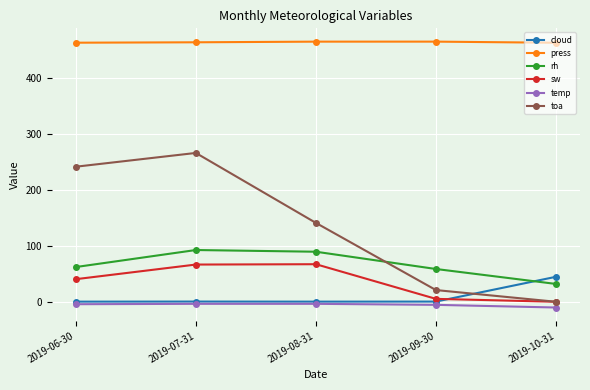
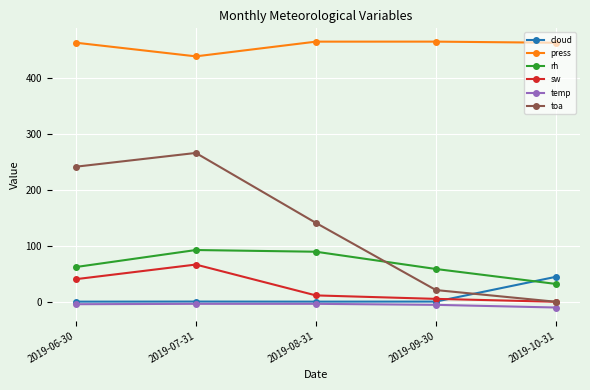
  {
    "cloud": {
      "2019-06-30": 0,
      "2019-09-30": 0,
      "2019-10-31": 40
    },
    "press": {
      "2019-06-30": 460,
-     "2019-07-31": 460,
+     "2019-07-31": 440,
      "2019-08-31": 460,
      "2019-09-30": 470
    },
    "rh": {
      "2019-06-30": 60,
      "2019-07-31": 90,
      "2019-08-31": 90,
      "2019-09-30": 60,
      "2019-10-31": 30
    },
    "sw": {
      "2019-06-30": 40,
      "2019-07-31": 70,
-     "2019-08-31": 70,
+     "2019-08-31": 10,
      "2019-09-30": 10
    },
    "temp": {
      "2019-06-30": 0,
      "2019-09-30": -10,
      "2019-10-31": -10
    },
    "toa": {
      "2019-06-30": 240,
      "2019-07-31": 270,
      "2019-08-31": 140,
      "2019-09-30": 20
    }
  }
